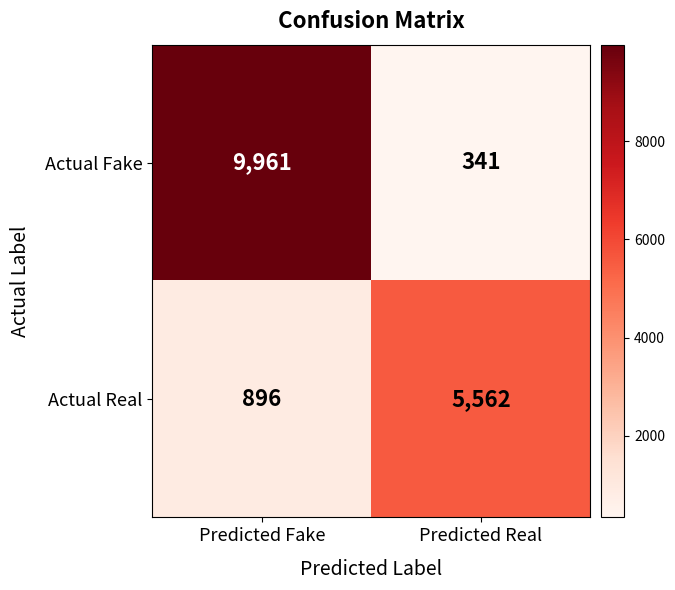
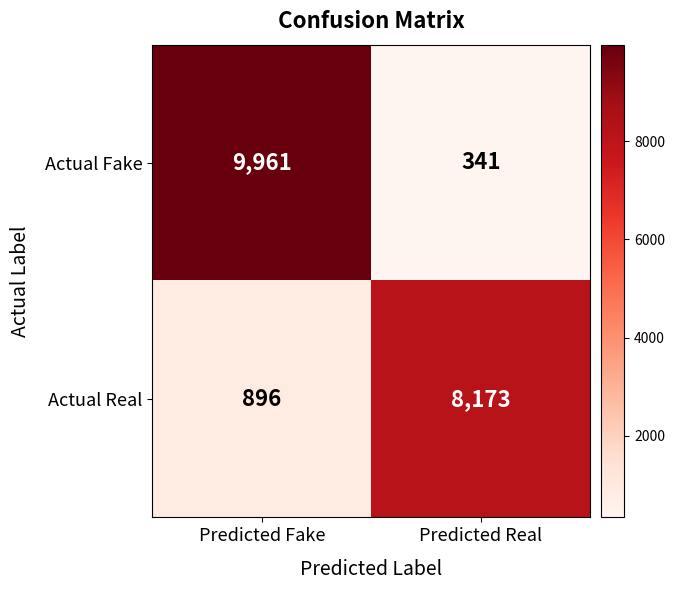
  {
    "Actual Fake": {
      "Predicted Fake": "9,961",
      "Predicted Real": "341"
    },
    "Actual Real": {
      "Predicted Fake": "896",
-     "Predicted Real": "5,562"
+     "Predicted Real": "8,173"
    }
  }
